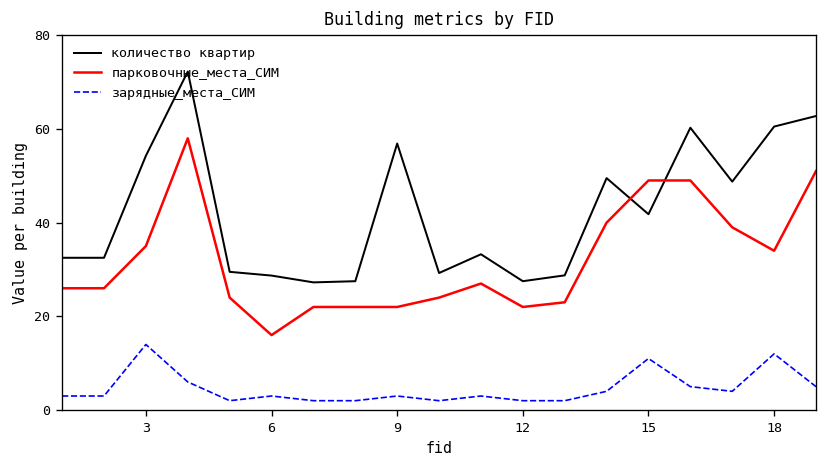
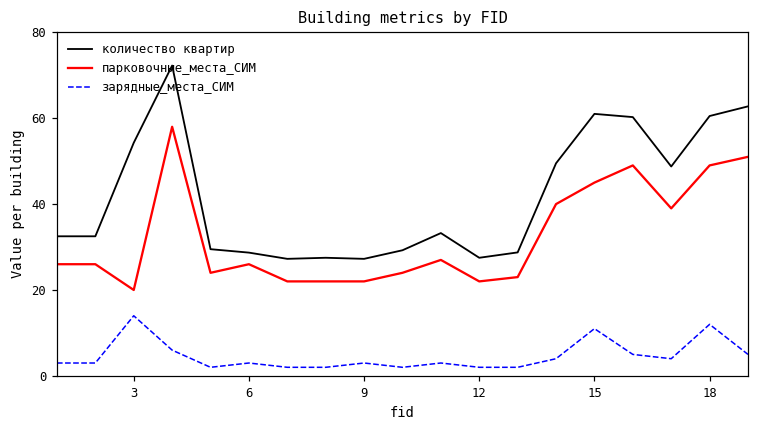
  {
    "количество квартир": {
      "3": 54,
      "6": 29,
-     "9": 57,
+     "9": 27,
      "12": 28,
-     "15": 42,
+     "15": 61,
      "18": 61
    },
    "парковочные_места_СИМ": {
-     "3": 35,
-     "6": 16,
+     "3": 20,
+     "6": 26,
      "9": 22,
      "12": 22,
-     "15": 49,
-     "18": 34
+     "15": 45,
+     "18": 49
    },
    "зарядные_места_СИМ": {
      "3": 14,
      "6": 3,
      "9": 3,
      "12": 2,
      "15": 11,
      "18": 12
    }
  }
